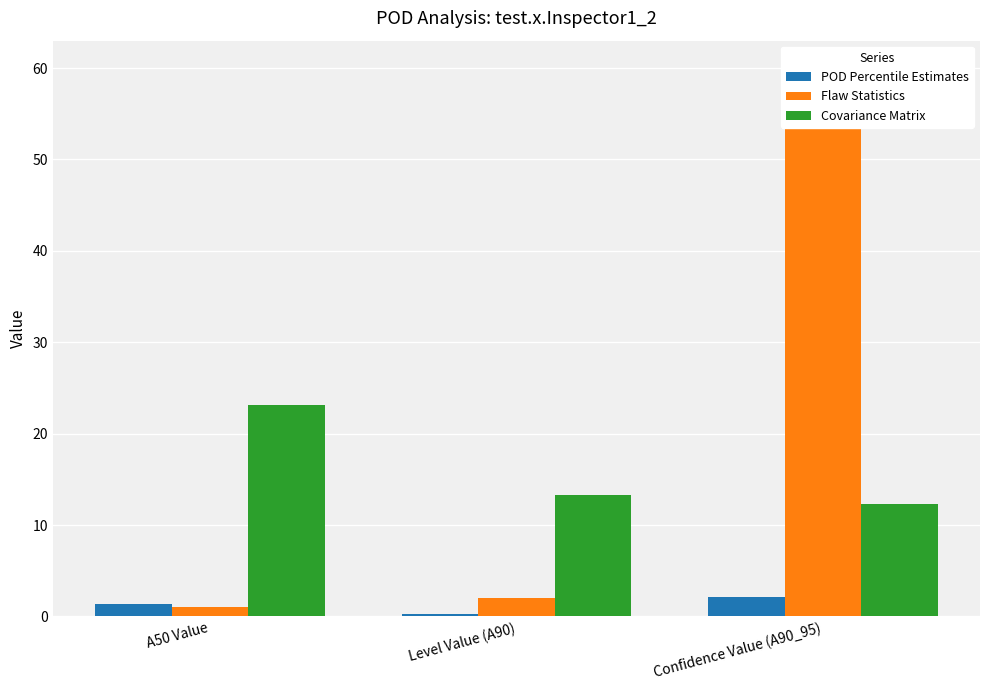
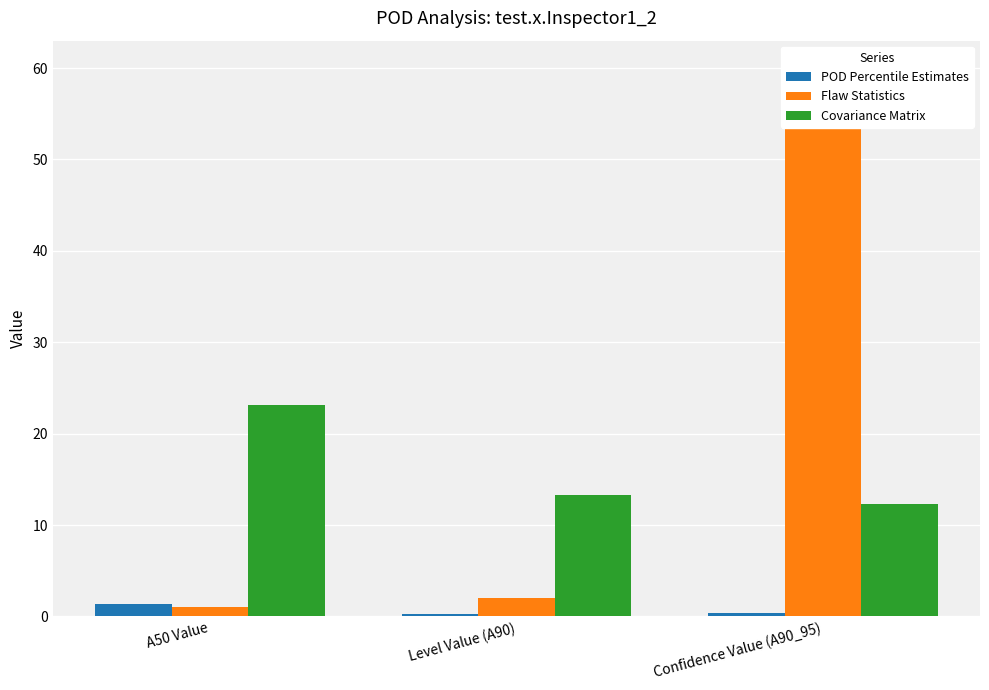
  {
    "POD Percentile Estimates": {
      "A50 Value": 1,
      "Level Value (A90)": 0,
-     "Confidence Value (A90_95)": 2
+     "Confidence Value (A90_95)": 0
    },
    "Flaw Statistics": {
      "A50 Value": 1,
      "Level Value (A90)": 2
    },
    "Covariance Matrix": {
      "A50 Value": 23,
      "Level Value (A90)": 13,
      "Confidence Value (A90_95)": 12
    }
  }
